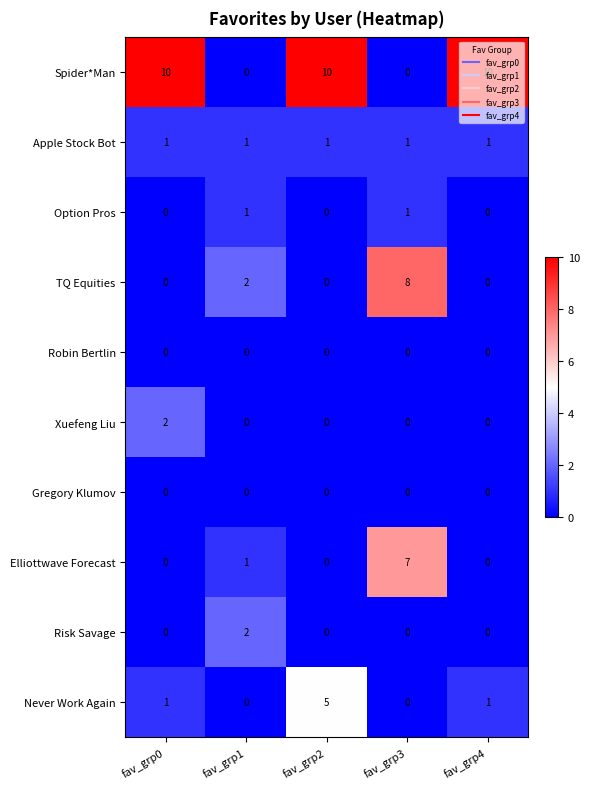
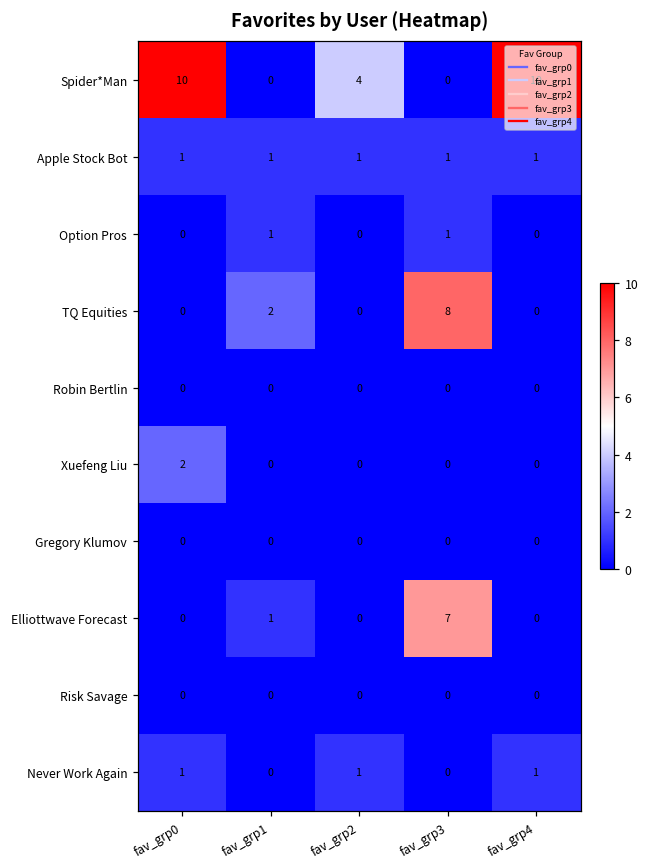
  {
    "Spider*Man": {
      "fav_grp0": 10,
      "fav_grp1": 0,
-     "fav_grp2": 10,
+     "fav_grp2": 4,
      "fav_grp3": 0
    },
    "Apple Stock Bot": {
      "fav_grp0": 1,
      "fav_grp1": 1,
      "fav_grp2": 1,
      "fav_grp3": 1,
      "fav_grp4": 1
    },
    "Option Pros": {
      "fav_grp0": 0,
      "fav_grp1": 1,
      "fav_grp2": 0,
      "fav_grp3": 1,
      "fav_grp4": 0
    },
    "TQ Equities": {
      "fav_grp0": 0,
      "fav_grp1": 2,
      "fav_grp2": 0,
      "fav_grp3": 8,
      "fav_grp4": 0
    },
    "Robin Bertlin": {
      "fav_grp0": 0,
      "fav_grp1": 0,
      "fav_grp2": 0,
      "fav_grp3": 0,
      "fav_grp4": 0
    },
    "Xuefeng Liu": {
      "fav_grp0": 2,
      "fav_grp1": 0,
      "fav_grp2": 0,
      "fav_grp3": 0,
      "fav_grp4": 0
    },
    "Gregory Klumov": {
      "fav_grp0": 0,
      "fav_grp1": 0,
      "fav_grp2": 0,
      "fav_grp3": 0,
      "fav_grp4": 0
    },
    "Elliottwave Forecast": {
      "fav_grp0": 0,
      "fav_grp1": 1,
      "fav_grp2": 0,
      "fav_grp3": 7,
      "fav_grp4": 0
    },
    "Risk Savage": {
      "fav_grp0": 0,
-     "fav_grp1": 2,
+     "fav_grp1": 0,
      "fav_grp2": 0,
      "fav_grp3": 0,
      "fav_grp4": 0
    },
    "Never Work Again": {
      "fav_grp0": 1,
      "fav_grp1": 0,
-     "fav_grp2": 5,
+     "fav_grp2": 1,
      "fav_grp3": 0,
      "fav_grp4": 1
    }
  }
